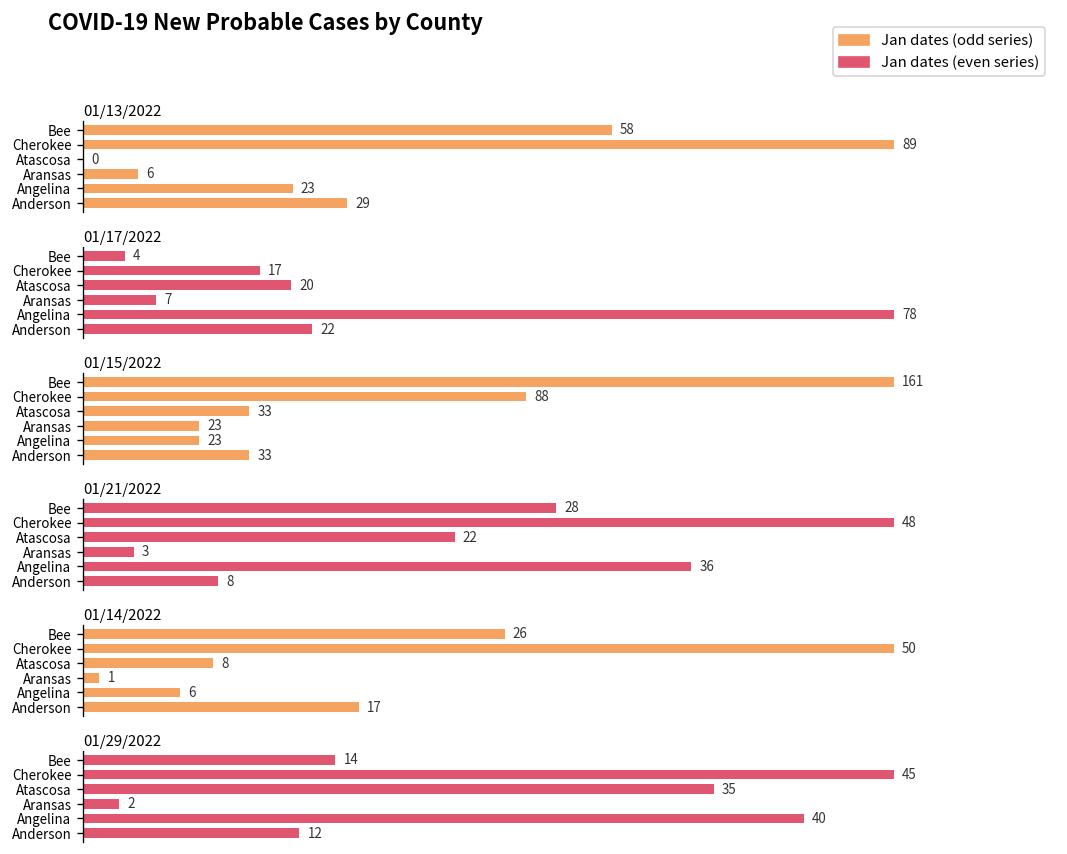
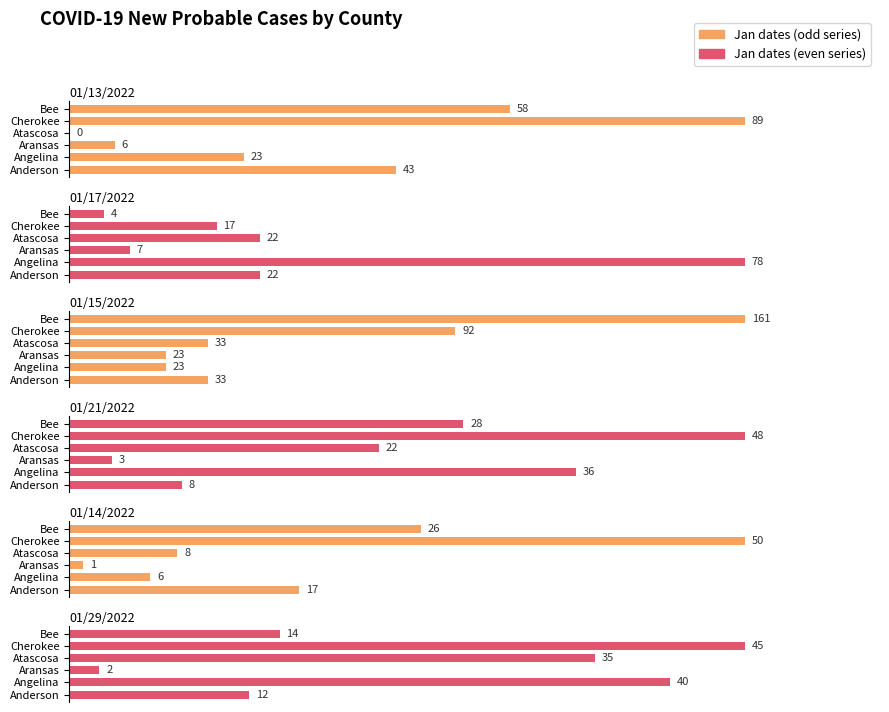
  {
    "01/13/2022": {
      "Atascosa": 0,
-     "Anderson": 29
+     "Anderson": 43
    },
    "01/17/2022": {
-     "Atascosa": 20
+     "Atascosa": 22
    },
    "01/15/2022": {
-     "Cherokee": 88
+     "Cherokee": 92
    }
  }
